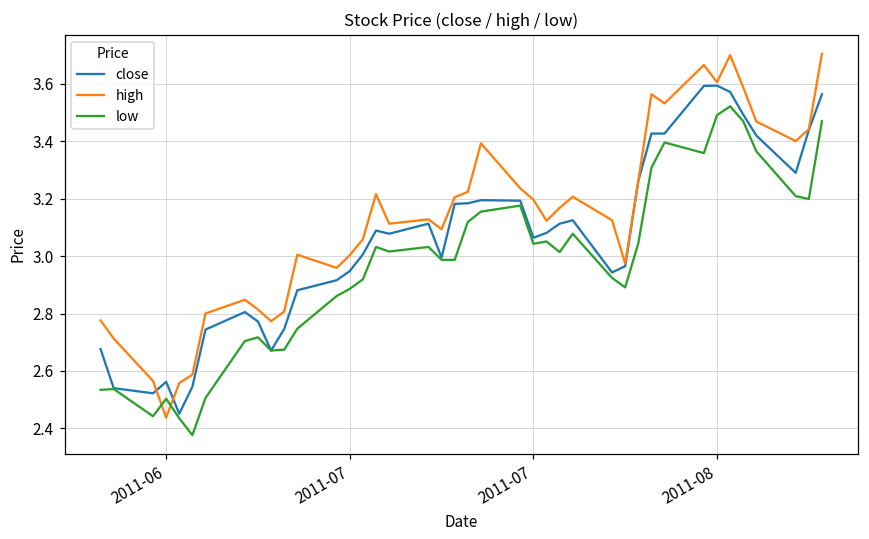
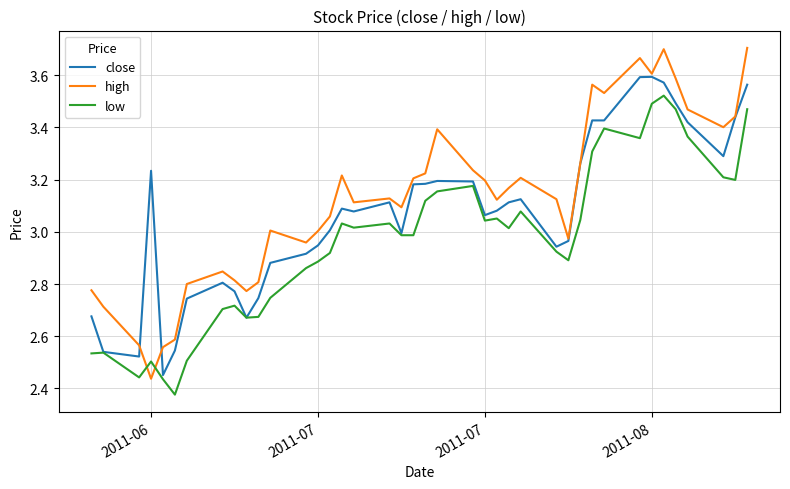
  {
    "close": {
-     "2011-06": 2.56,
+     "2011-06": 3.23,
      "2011-08": 3.59
    },
    "high": {
      "2011-06": 2.44,
      "2011-08": 3.61
    },
    "low": {
      "2011-06": 2.50,
      "2011-08": 3.49
    }
  }
